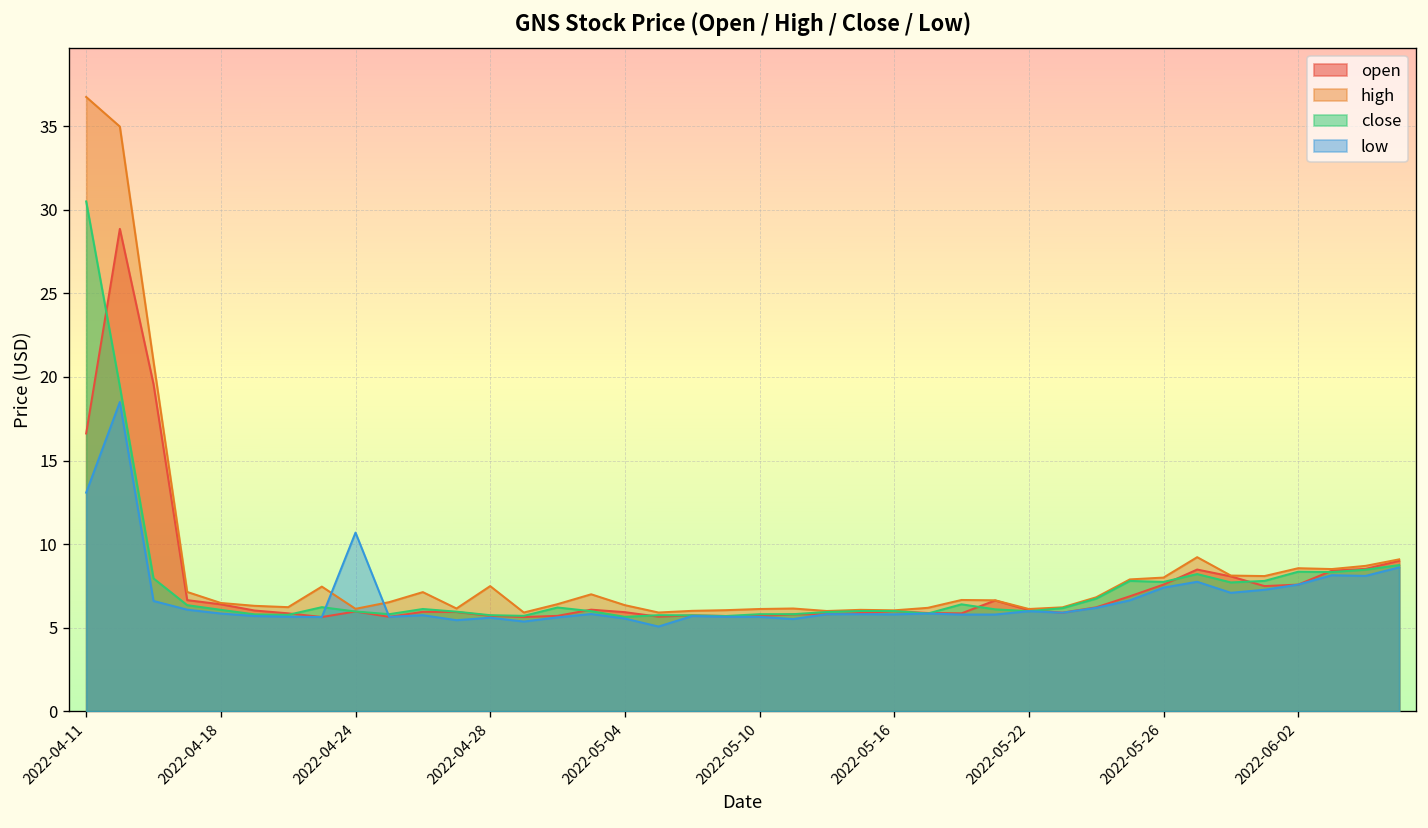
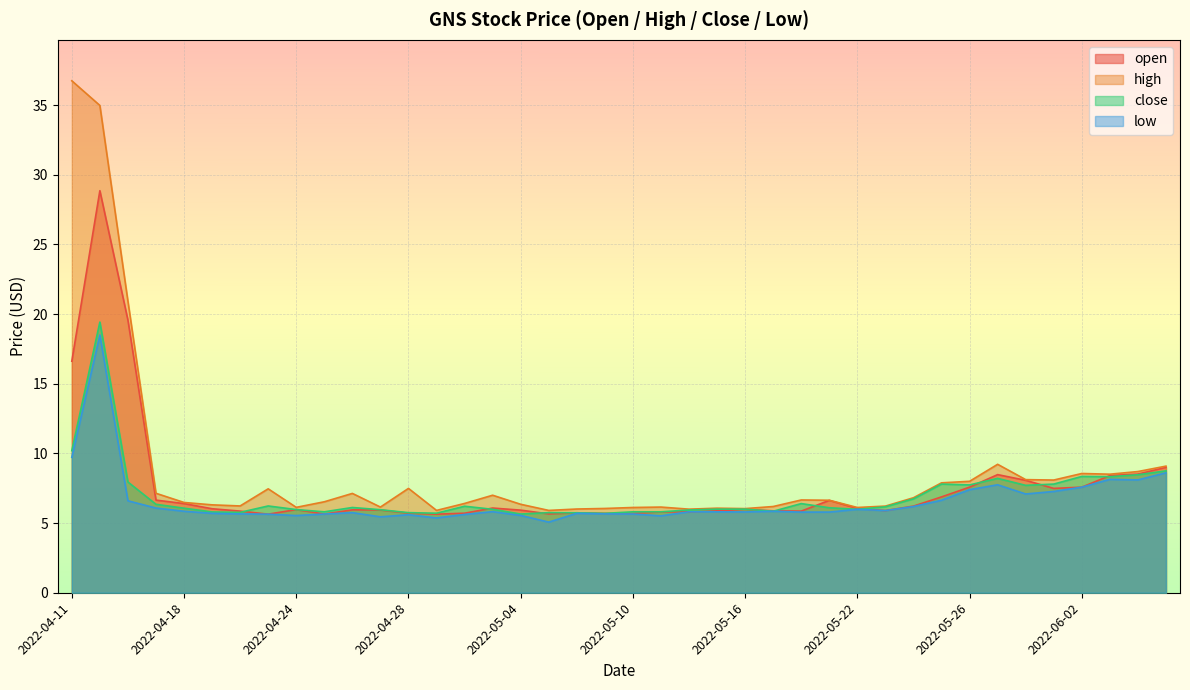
  {
    "close": {
-     "2022-04-11": 30.5,
+     "2022-04-11": 10.2,
      "2022-04-18": 6.1,
      "2022-06-02": 8.4
    },
    "low": {
-     "2022-04-11": 13.1,
+     "2022-04-11": 9.7,
      "2022-04-18": 5.9,
-     "2022-04-24": 10.7,
+     "2022-04-24": 5.5,
      "2022-05-16": 5.8
    }
  }
